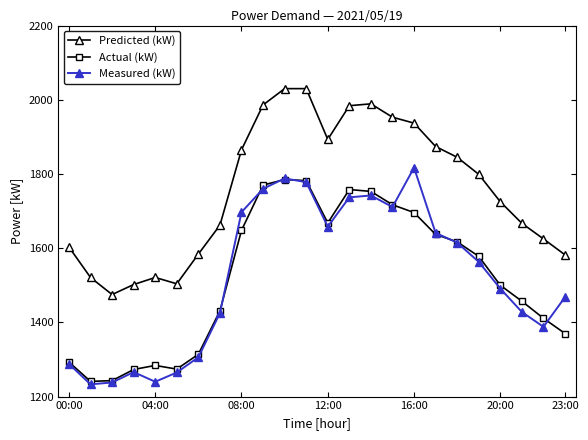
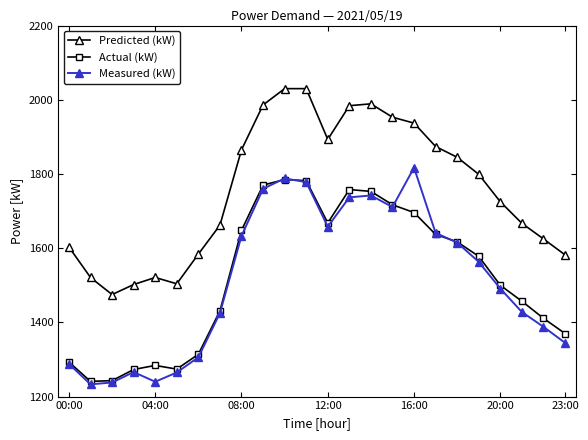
  {
    "Measured (kW)": {
      "04:00": 1240,
-     "08:00": 1700,
+     "08:00": 1630,
      "12:00": 1660,
      "16:00": 1820,
      "20:00": 1490,
-     "23:00": 1470
+     "23:00": 1350
    }
  }
